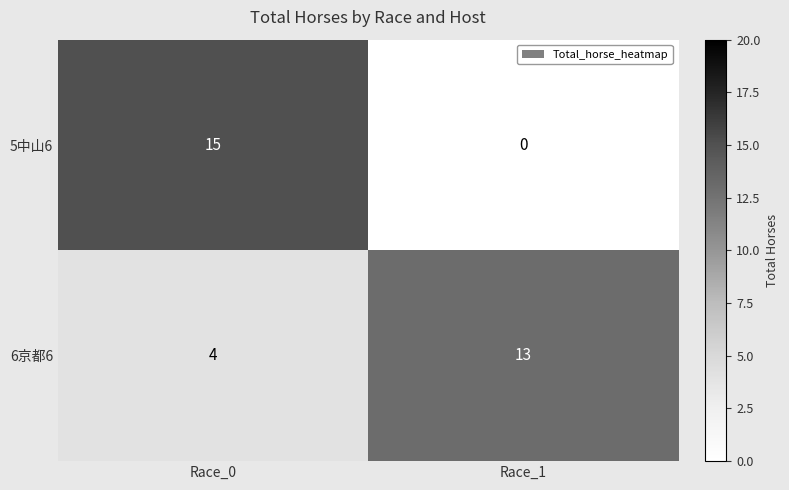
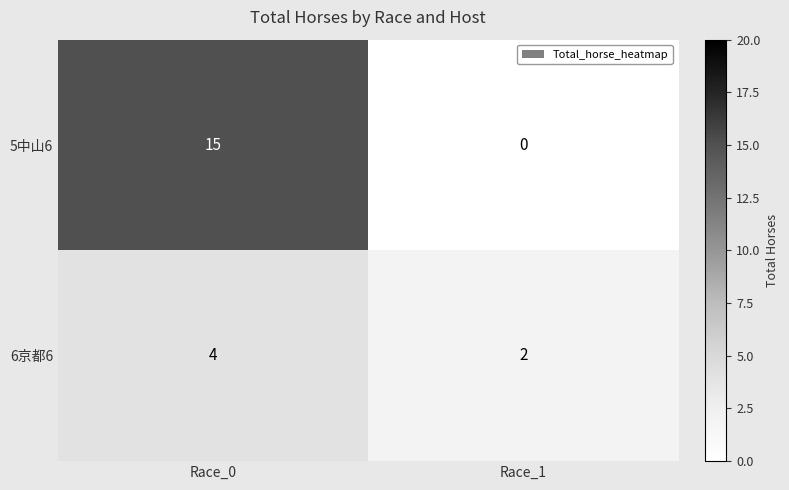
  {
    "5中山6": {
      "Race_0": 15,
      "Race_1": 0
    },
    "6京都6": {
      "Race_0": 4,
-     "Race_1": 13
+     "Race_1": 2
    }
  }
